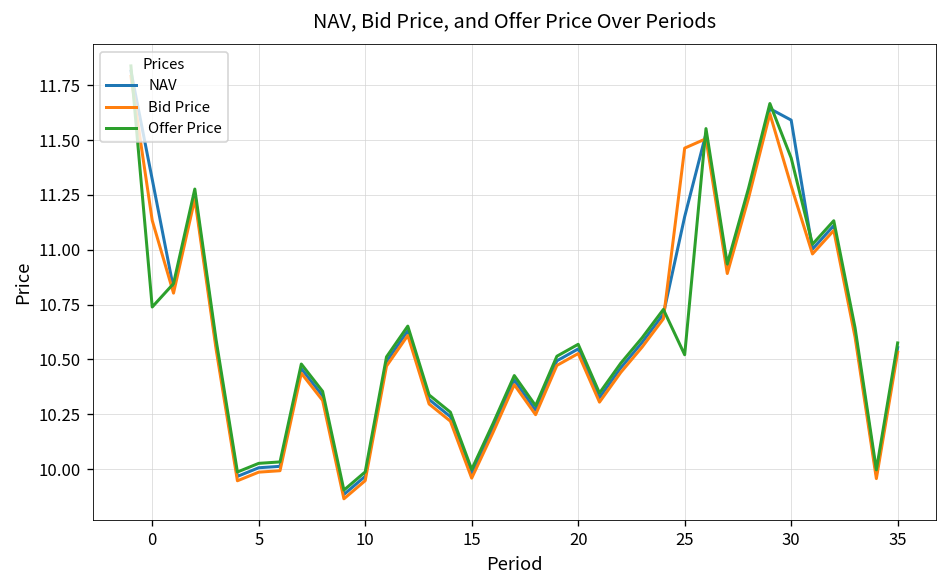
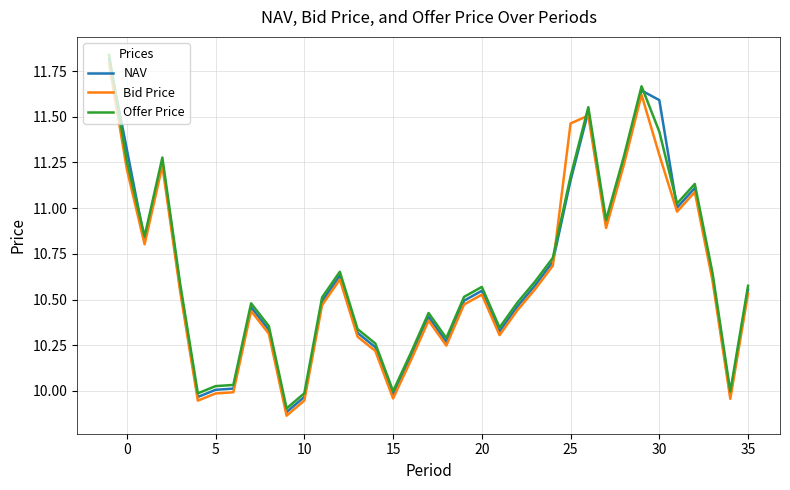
  {
    "NAV": {
      "0": 11.32,
      "5": 10.01,
      "10": 9.97,
      "15": 9.98,
      "20": 10.55,
      "25": 11.15,
      "30": 11.59,
      "35": 10.55
    },
    "Bid Price": {
-     "0": 11.13,
+     "0": 11.21,
      "5": 9.99,
      "10": 9.95,
      "15": 9.96,
      "20": 10.53,
      "25": 11.46,
      "30": 11.29,
      "35": 10.53
    },
    "Offer Price": {
-     "0": 10.74,
+     "0": 11.26,
      "5": 10.03,
      "10": 9.99,
      "15": 10.00,
      "20": 10.57,
-     "25": 10.52,
+     "25": 11.17,
      "30": 11.42,
      "35": 10.58
    }
  }
